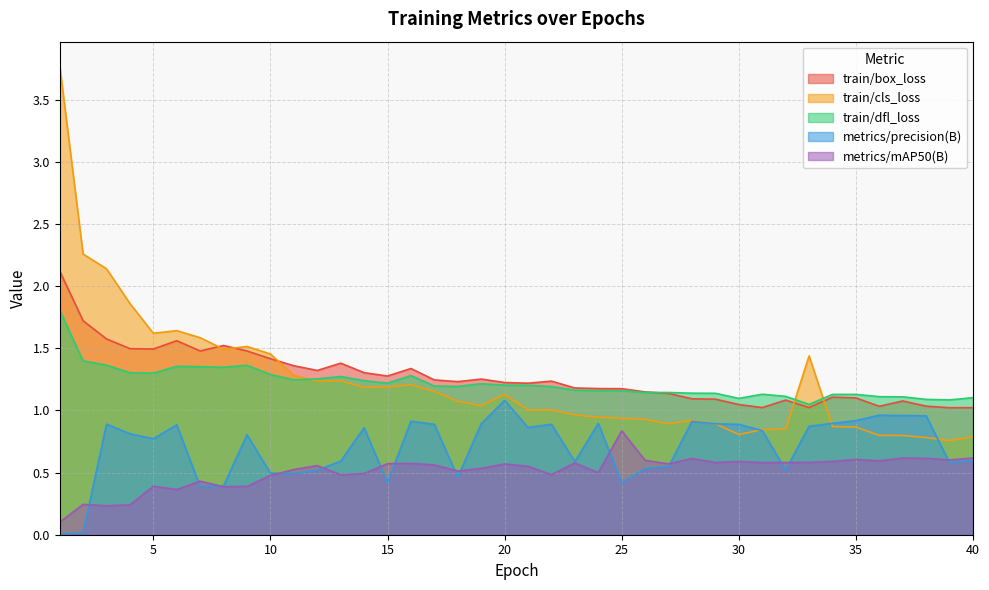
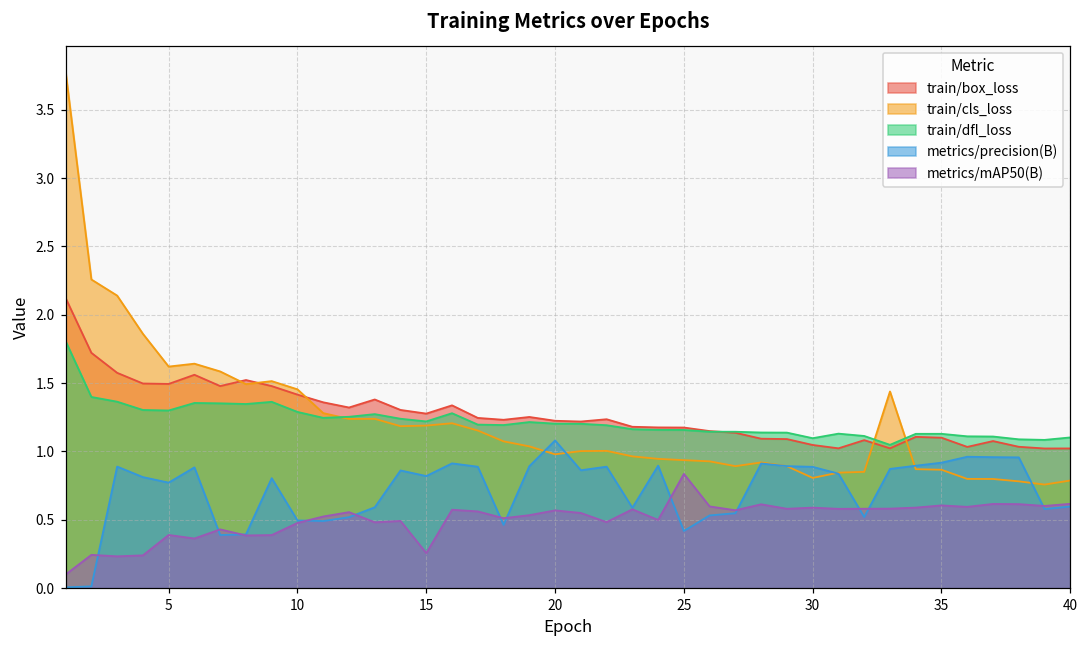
  {
    "train/box_loss": {
      "5": 1.49,
      "10": 1.42,
      "15": 1.28,
      "20": 1.22,
      "30": 1.05,
      "35": 1.10,
      "40": 1.02
    },
    "train/cls_loss": {
      "5": 1.62,
      "10": 1.45,
      "15": 1.19,
-     "20": 1.13,
+     "20": 0.98,
      "25": 0.94,
      "30": 0.81,
      "35": 0.87,
      "40": 0.79
    },
    "train/dfl_loss": {
      "5": 1.30,
      "10": 1.29,
      "15": 1.22,
      "20": 1.20,
      "30": 1.10,
      "35": 1.13,
      "40": 1.10
    },
    "metrics/precision(B)": {
      "5": 0.77,
-     "15": 0.42,
+     "15": 0.82,
      "20": 1.08,
      "25": 0.42,
      "30": 0.89,
      "35": 0.92
    },
    "metrics/mAP50(B)": {
      "5": 0.39,
-     "15": 0.57,
+     "15": 0.26,
      "20": 0.57,
      "25": 0.84,
      "30": 0.59,
      "35": 0.61
    }
  }
